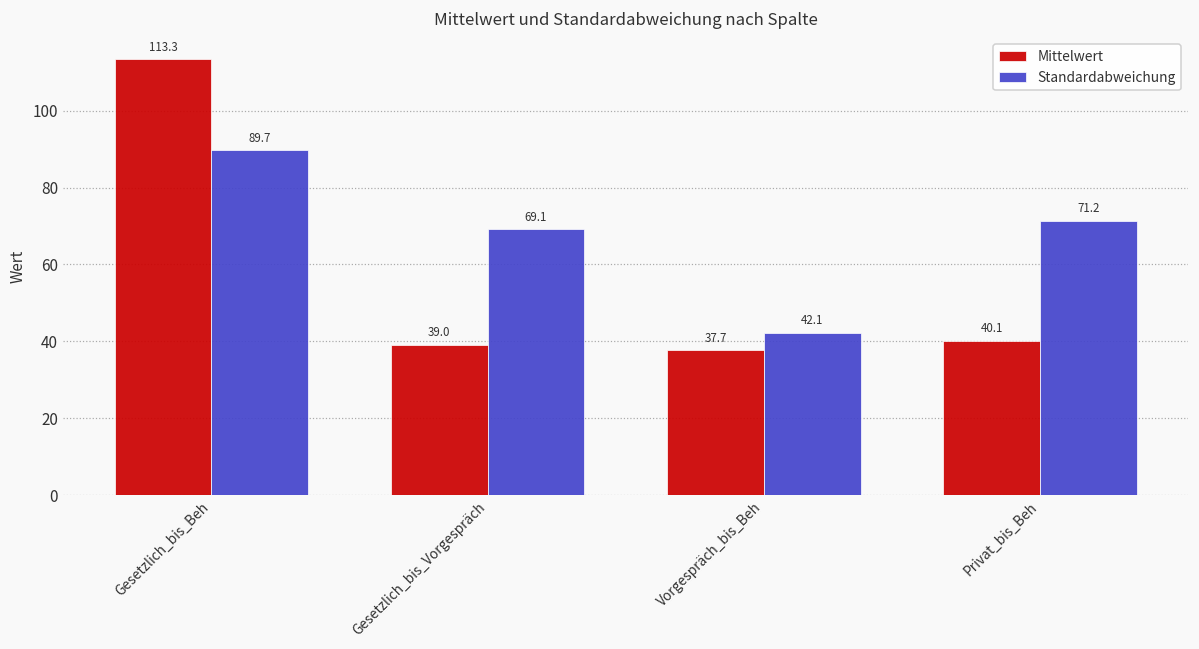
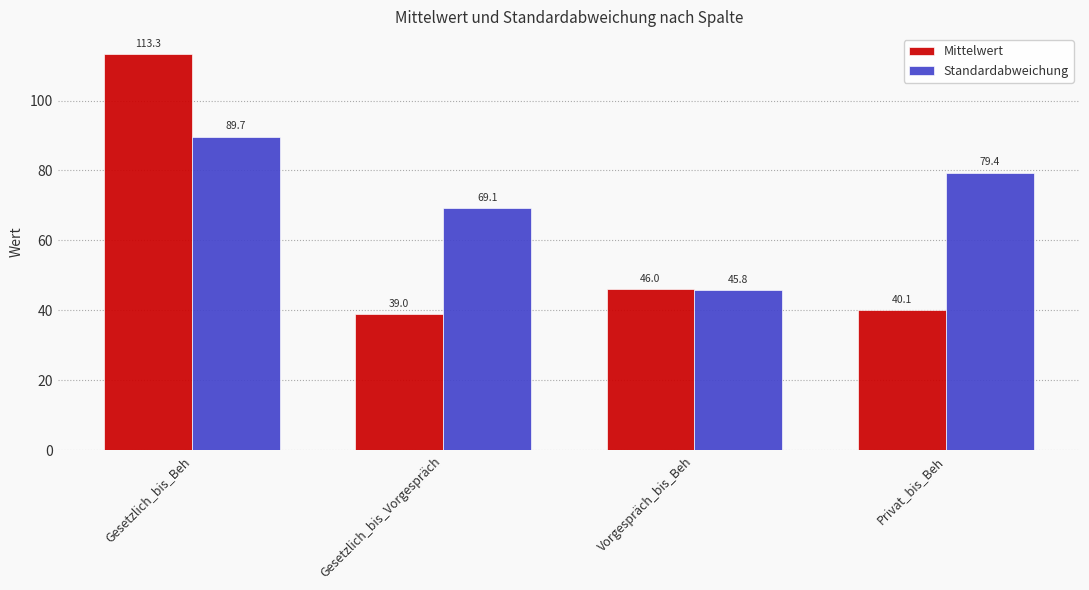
  {
    "Mittelwert": {
      "Gesetzlich_bis_Beh": 113.3,
      "Gesetzlich_bis_Vorgespräch": 39.0,
-     "Vorgespräch_bis_Beh": 37.7,
+     "Vorgespräch_bis_Beh": 46.0,
      "Privat_bis_Beh": 40.1
    },
    "Standardabweichung": {
      "Gesetzlich_bis_Beh": 89.7,
      "Gesetzlich_bis_Vorgespräch": 69.1,
-     "Vorgespräch_bis_Beh": 42.1,
-     "Privat_bis_Beh": 71.2
+     "Vorgespräch_bis_Beh": 45.8,
+     "Privat_bis_Beh": 79.4
    }
  }
